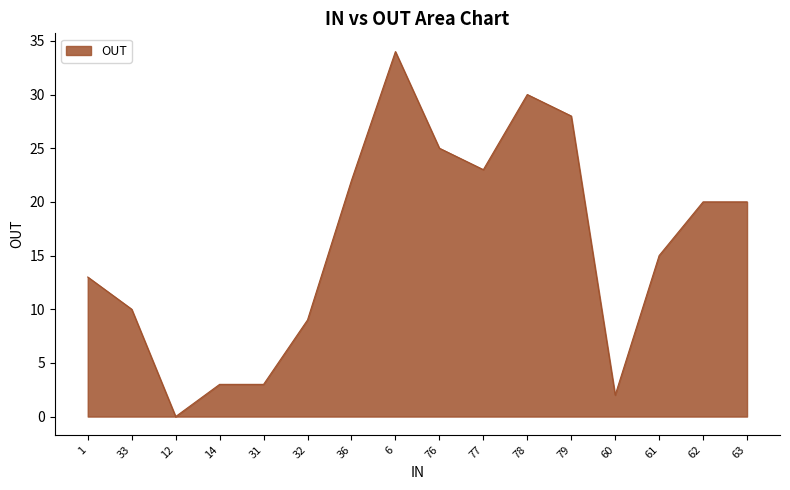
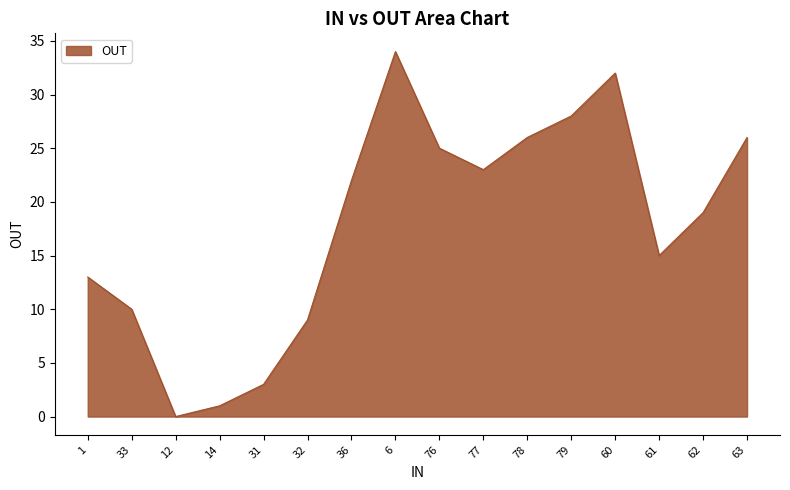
  {
    "1": 13,
    "33": 10,
    "12": 0,
-   "14": 3,
+   "14": 1,
    "31": 3,
    "32": 9,
    "36": 22,
    "6": 34,
    "76": 25,
    "77": 23,
-   "78": 30,
+   "78": 26,
    "79": 28,
-   "60": 2,
+   "60": 32,
    "61": 15,
-   "62": 20,
-   "63": 20
+   "62": 19,
+   "63": 26
  }
